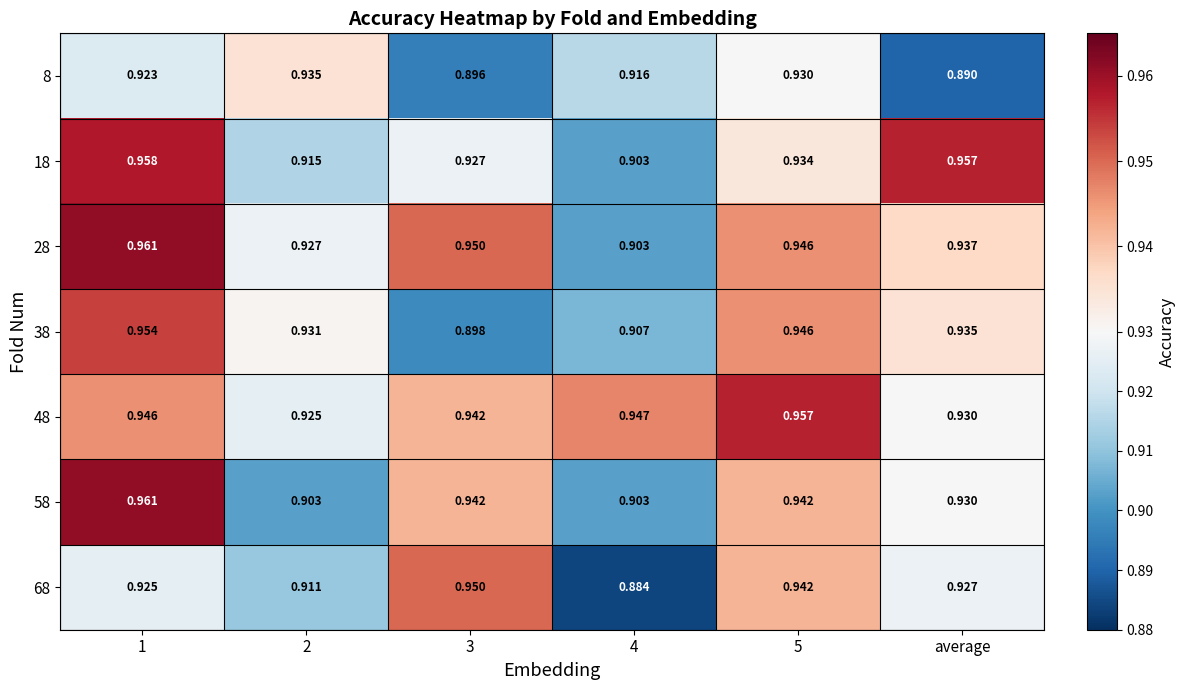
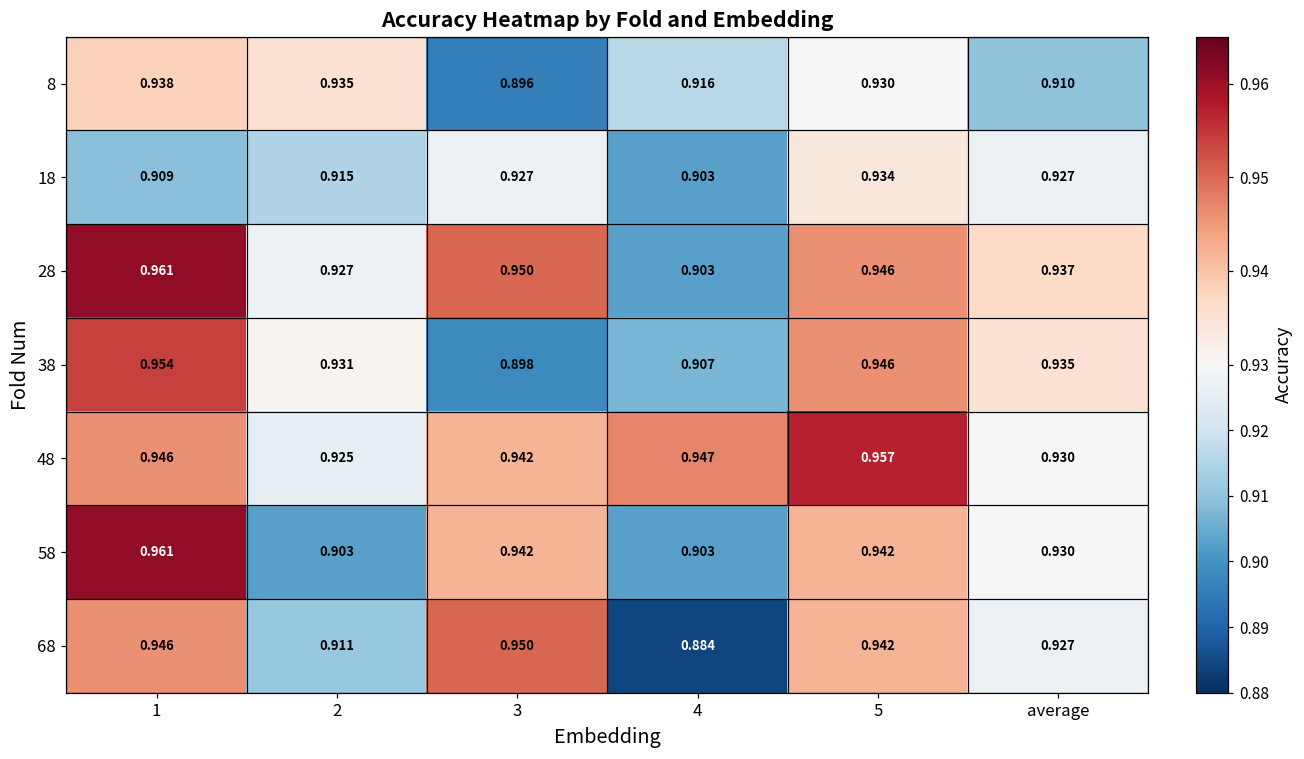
  {
    "8": {
-     "1": 0.923,
+     "1": 0.938,
      "2": 0.935,
      "3": 0.896,
      "4": 0.916,
      "5": 0.930,
-     "average": 0.890
+     "average": 0.910
    },
    "18": {
-     "1": 0.958,
+     "1": 0.909,
      "2": 0.915,
      "3": 0.927,
      "4": 0.903,
      "5": 0.934,
-     "average": 0.957
+     "average": 0.927
    },
    "28": {
      "1": 0.961,
      "2": 0.927,
      "3": 0.950,
      "4": 0.903,
      "5": 0.946,
      "average": 0.937
    },
    "38": {
      "1": 0.954,
      "2": 0.931,
      "3": 0.898,
      "4": 0.907,
      "5": 0.946,
      "average": 0.935
    },
    "48": {
      "1": 0.946,
      "2": 0.925,
      "3": 0.942,
      "4": 0.947,
      "5": 0.957,
      "average": 0.930
    },
    "58": {
      "1": 0.961,
      "2": 0.903,
      "3": 0.942,
      "4": 0.903,
      "5": 0.942,
      "average": 0.930
    },
    "68": {
-     "1": 0.925,
+     "1": 0.946,
      "2": 0.911,
      "3": 0.950,
      "4": 0.884,
      "5": 0.942,
      "average": 0.927
    }
  }
